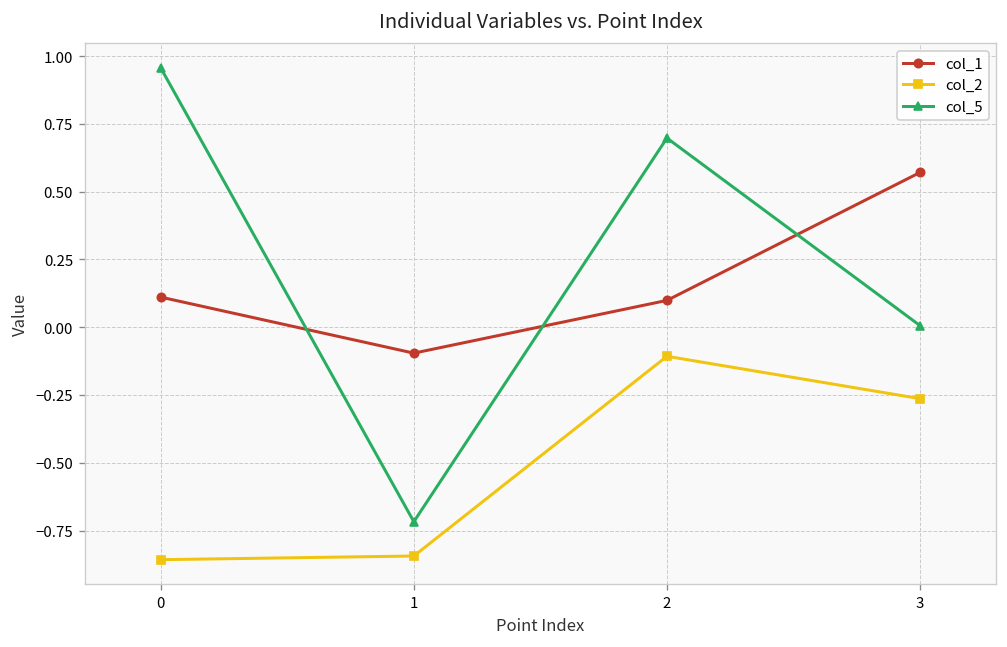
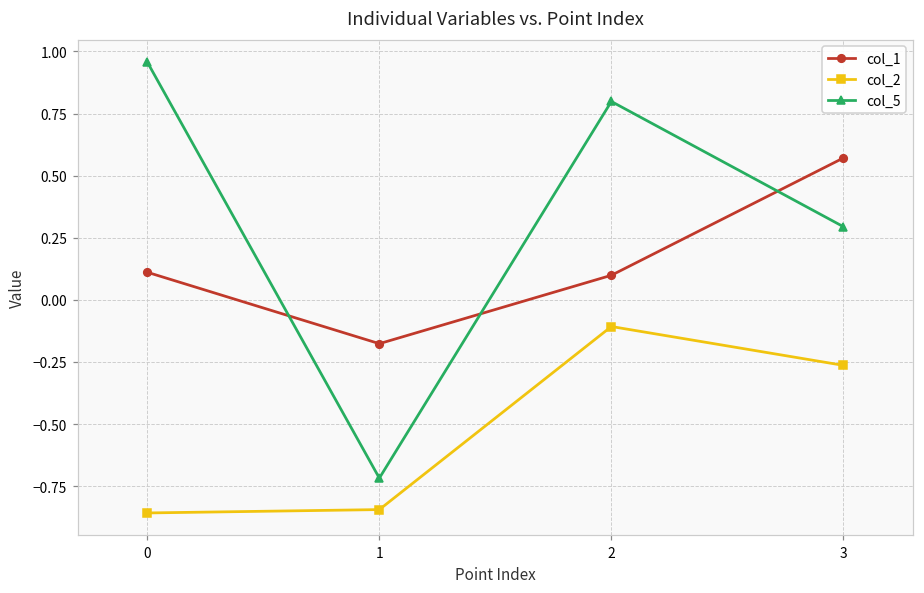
  {
    "col_1": {
      "0": 0.11,
-     "1": -0.10,
+     "1": -0.18,
      "2": 0.10,
      "3": 0.57
    },
    "col_2": {
      "0": -0.86,
      "1": -0.84,
      "2": -0.11,
      "3": -0.26
    },
    "col_5": {
      "0": 0.96,
      "1": -0.72,
-     "2": 0.70,
-     "3": 0.01
+     "2": 0.80,
+     "3": 0.29
    }
  }
